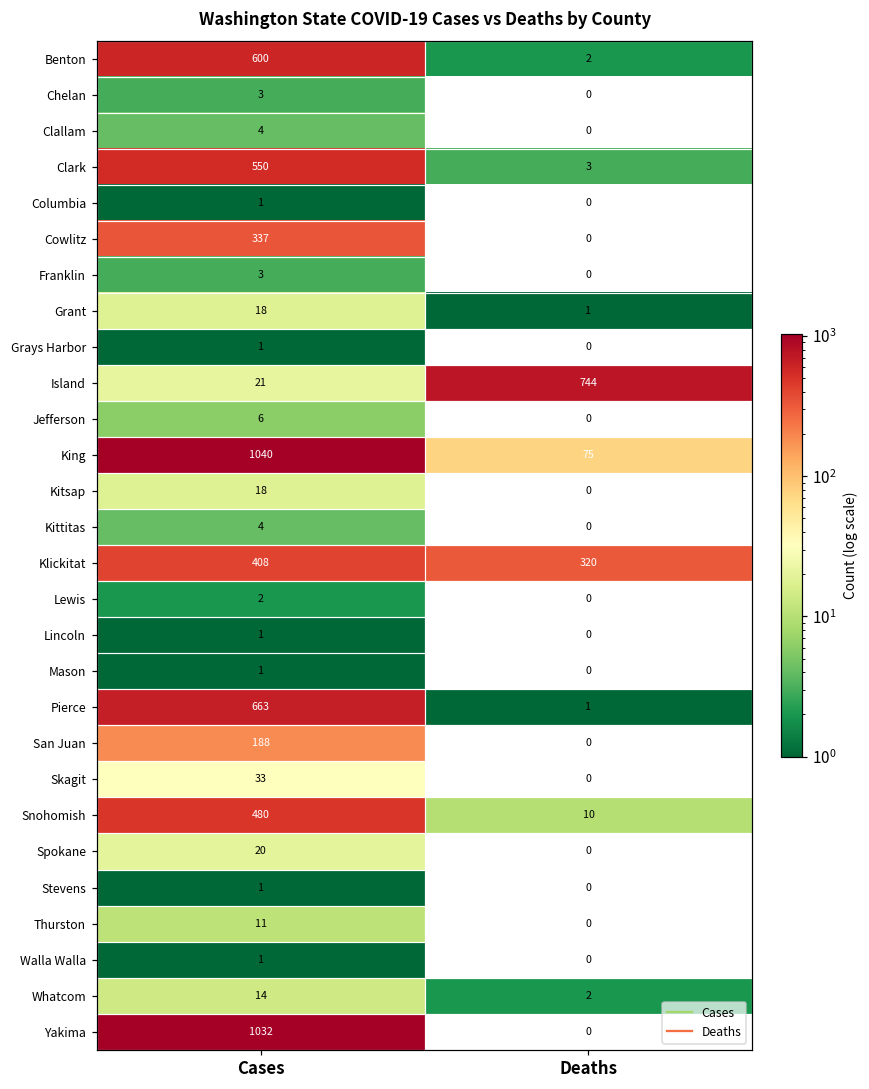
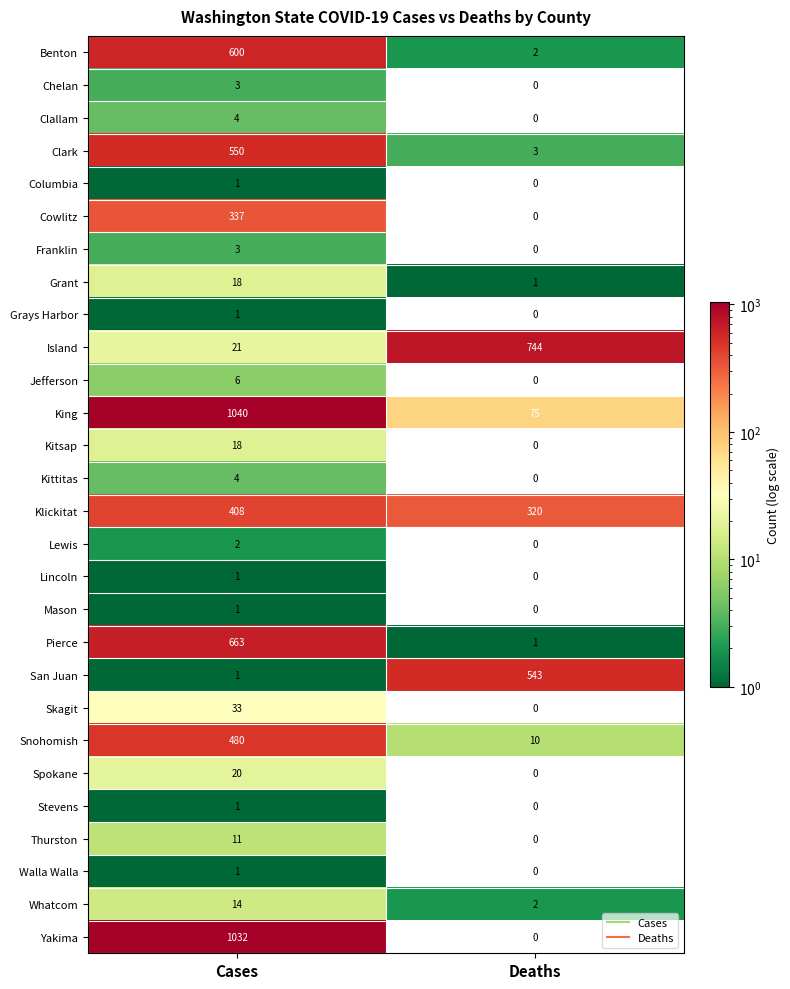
  {
    "Benton": {
      "Cases": 600,
      "Deaths": 2
    },
    "Chelan": {
      "Cases": 3,
      "Deaths": 0
    },
    "Clallam": {
      "Cases": 4,
      "Deaths": 0
    },
    "Clark": {
      "Cases": 550,
      "Deaths": 3
    },
    "Columbia": {
      "Cases": 1,
      "Deaths": 0
    },
    "Cowlitz": {
      "Cases": 337,
      "Deaths": 0
    },
    "Franklin": {
      "Cases": 3,
      "Deaths": 0
    },
    "Grant": {
      "Cases": 18,
      "Deaths": 1
    },
    "Grays Harbor": {
      "Cases": 1,
      "Deaths": 0
    },
    "Island": {
      "Cases": 21,
      "Deaths": 744
    },
    "Jefferson": {
      "Cases": 6,
      "Deaths": 0
    },
    "King": {
      "Cases": 1040,
      "Deaths": 75
    },
    "Kitsap": {
      "Cases": 18,
      "Deaths": 0
    },
    "Kittitas": {
      "Cases": 4,
      "Deaths": 0
    },
    "Klickitat": {
      "Cases": 408,
      "Deaths": 320
    },
    "Lewis": {
      "Cases": 2,
      "Deaths": 0
    },
    "Lincoln": {
      "Cases": 1,
      "Deaths": 0
    },
    "Mason": {
      "Cases": 1,
      "Deaths": 0
    },
    "Pierce": {
      "Cases": 663,
      "Deaths": 1
    },
    "San Juan": {
-     "Cases": 188,
-     "Deaths": 0
+     "Cases": 1,
+     "Deaths": 543
    },
    "Skagit": {
      "Cases": 33,
      "Deaths": 0
    },
    "Snohomish": {
      "Cases": 480,
      "Deaths": 10
    },
    "Spokane": {
      "Cases": 20,
      "Deaths": 0
    },
    "Stevens": {
      "Cases": 1,
      "Deaths": 0
    },
    "Thurston": {
      "Cases": 11,
      "Deaths": 0
    },
    "Walla Walla": {
      "Cases": 1,
      "Deaths": 0
    },
    "Whatcom": {
      "Cases": 14,
      "Deaths": 2
    },
    "Yakima": {
      "Cases": 1032,
      "Deaths": 0
    }
  }
